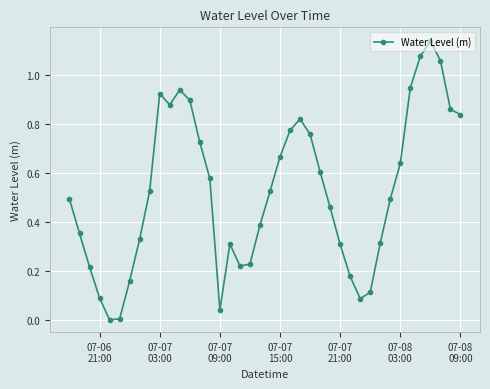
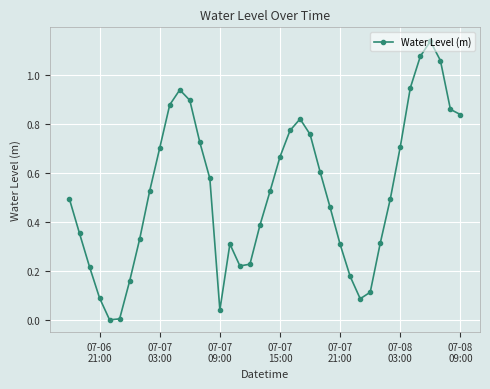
  {
    "07-06 21:00": 0.09,
-   "07-07 03:00": 0.92,
+   "07-07 03:00": 0.70,
    "07-07 09:00": 0.04,
    "07-07 15:00": 0.67,
    "07-07 21:00": 0.31,
-   "07-08 03:00": 0.64,
+   "07-08 03:00": 0.71,
    "07-08 09:00": 0.84
  }
